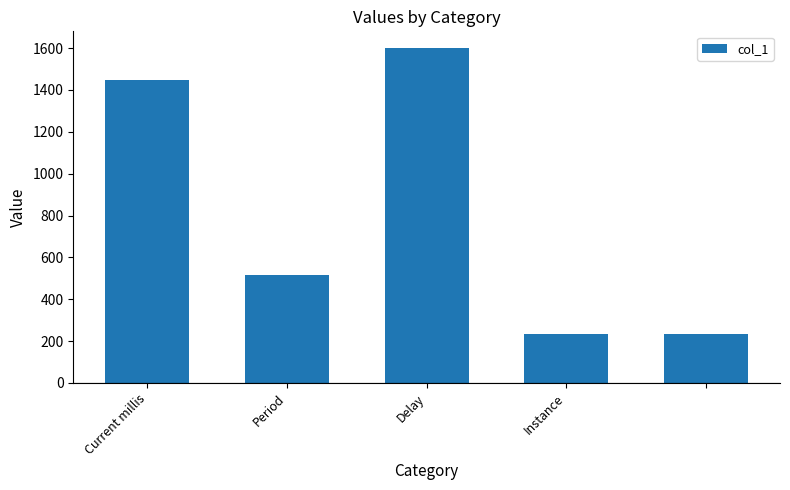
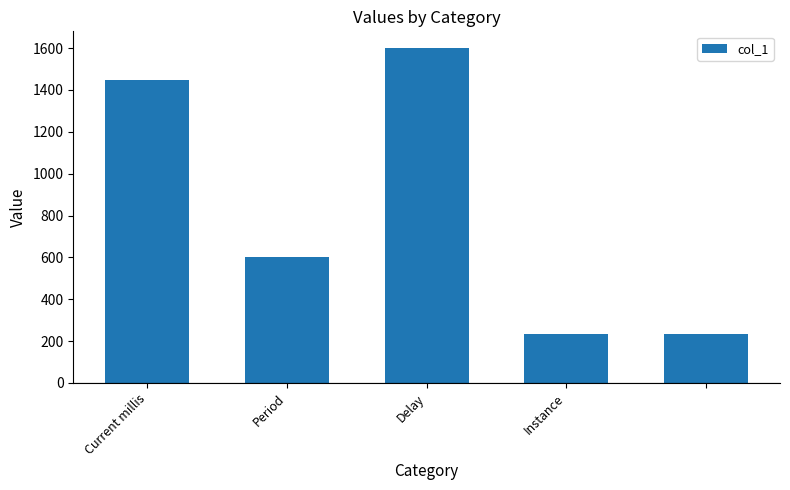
  {
    "Current millis": 1450,
-   "Period": 520,
+   "Period": 600,
    "Delay": 1600,
    "Instance": 230
  }
